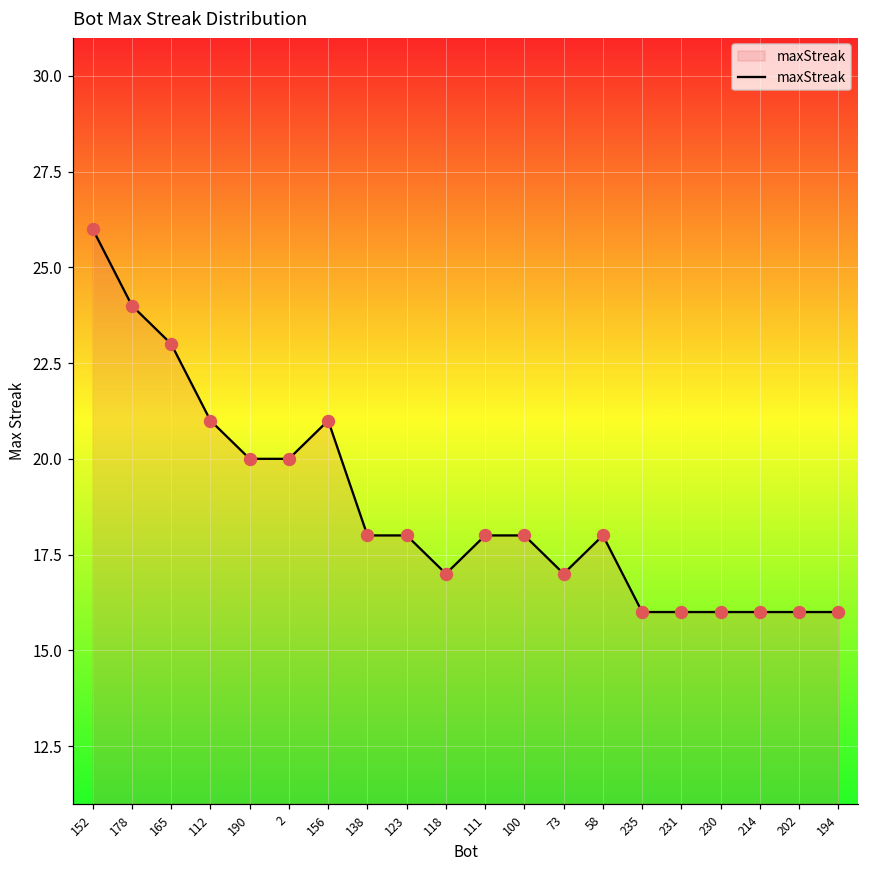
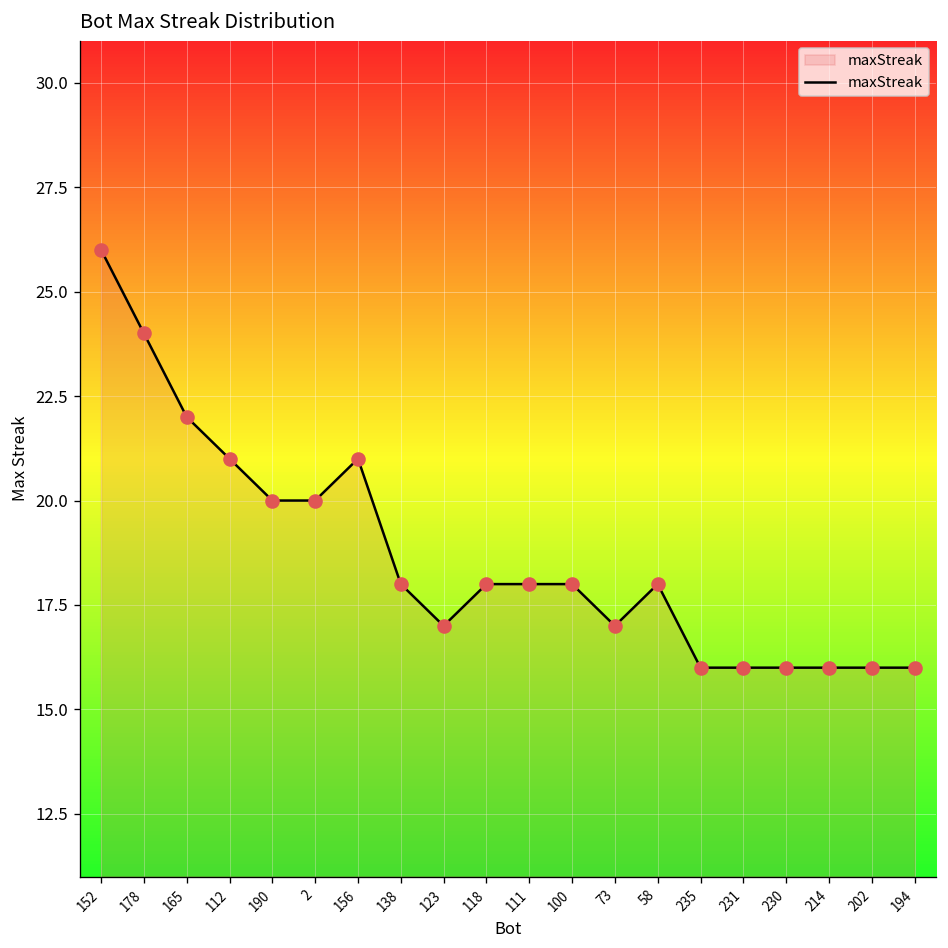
  {
    "152": 26,
    "178": 24,
-   "165": 23,
+   "165": 22,
    "112": 21,
    "190": 20,
    "2": 20,
    "156": 21,
    "138": 18,
-   "123": 18,
-   "118": 17,
+   "123": 17,
+   "118": 18,
    "111": 18,
    "100": 18,
    "73": 17,
    "58": 18,
    "235": 16,
    "231": 16,
    "230": 16,
    "214": 16,
    "202": 16,
    "194": 16
  }
